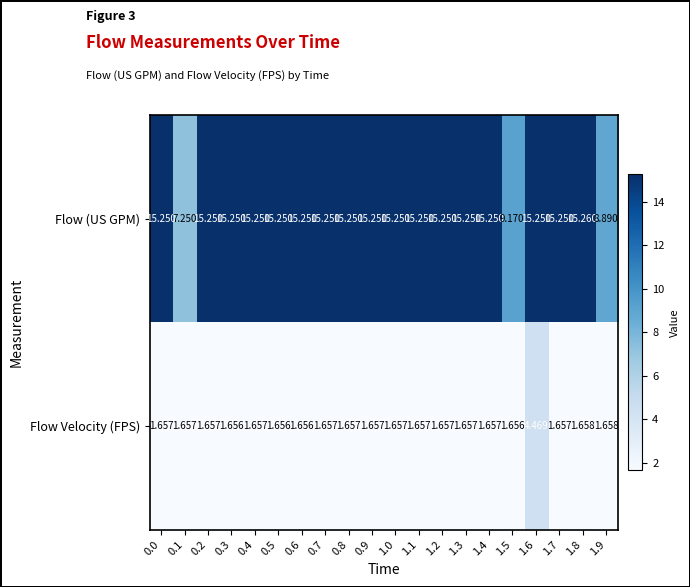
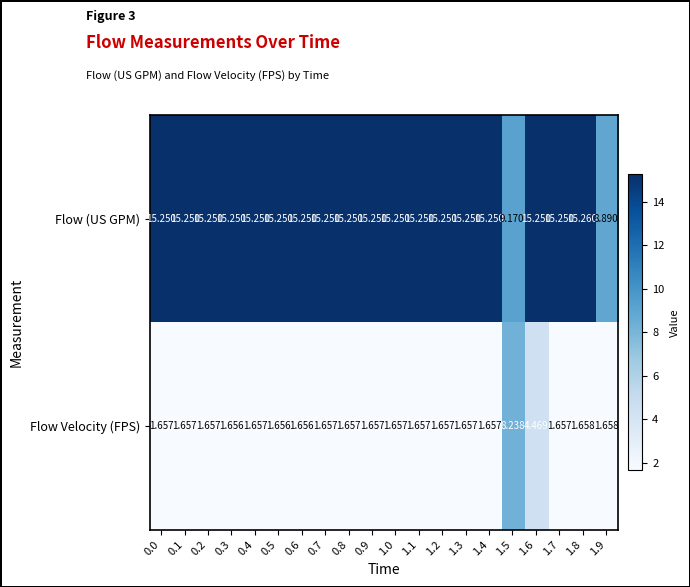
  {
    "Flow (US GPM)": {
      "0.0": 15.250,
-     "0.1": 7.250
+     "0.1": 15.250
    },
    "Flow Velocity (FPS)": {
      "0.0": 1.657,
      "0.1": 1.657,
      "0.2": 1.657,
      "0.3": 1.656,
      "0.4": 1.657,
      "0.5": 1.656,
      "0.6": 1.656,
      "0.7": 1.657,
      "0.8": 1.657,
      "0.9": 1.657,
      "1.0": 1.657,
      "1.1": 1.657,
      "1.2": 1.657,
      "1.3": 1.657,
      "1.4": 1.657,
-     "1.5": 1.656,
+     "1.5": 8.238,
      "1.6": 4.469,
      "1.7": 1.657,
      "1.8": 1.658,
      "1.9": 1.658
    }
  }
